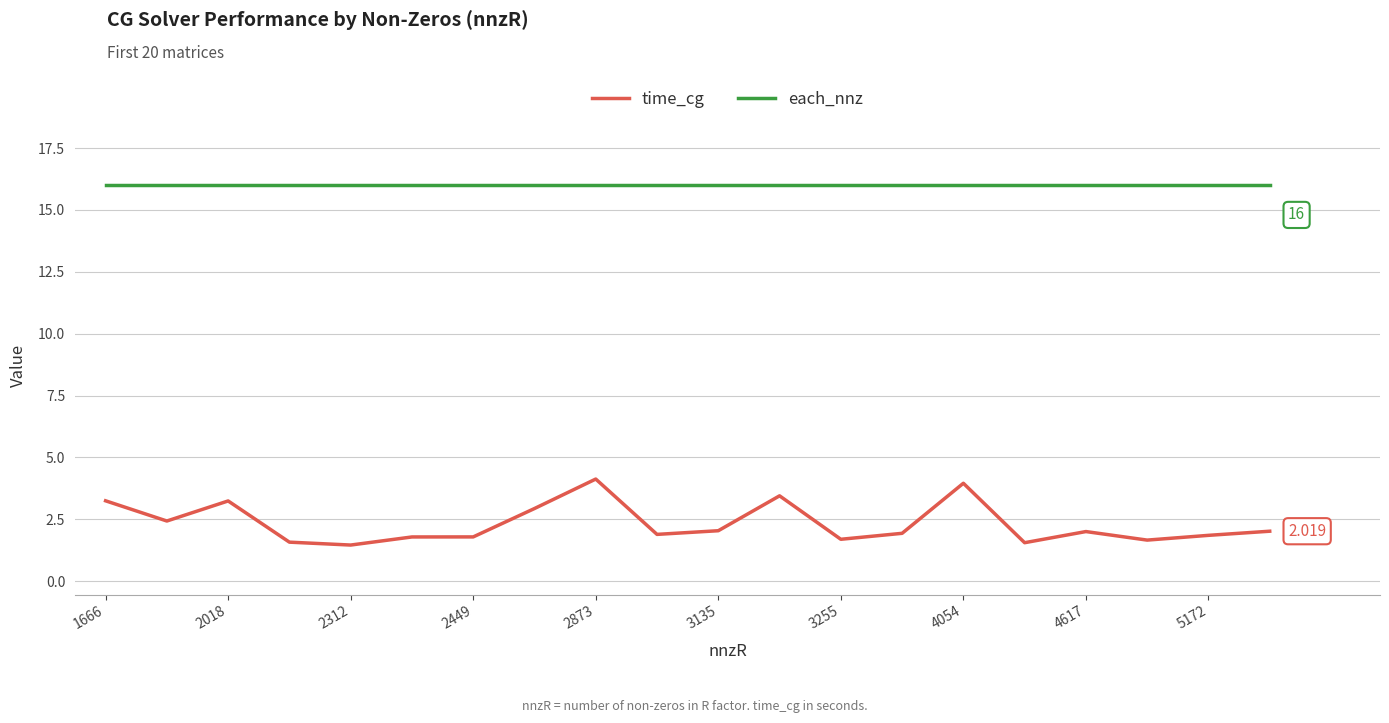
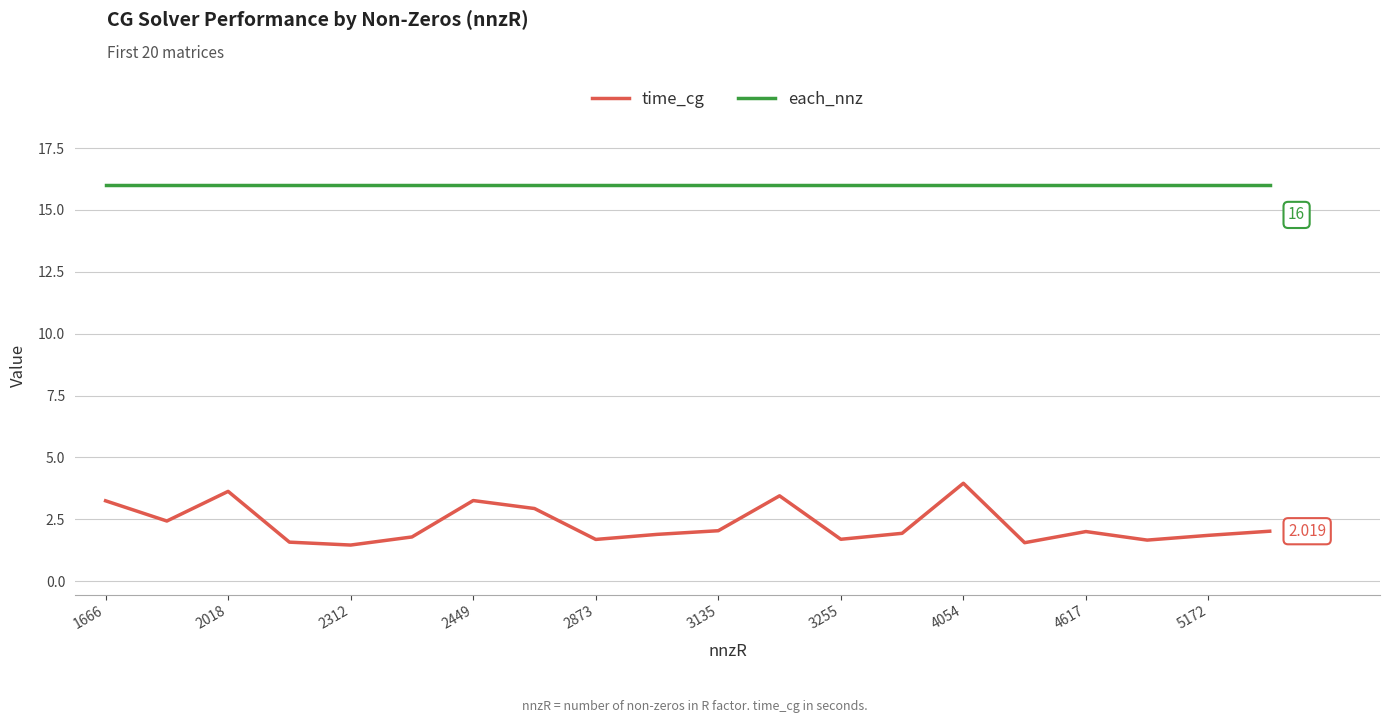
  {
    "time_cg": {
      "1666": 3.2,
-     "2018": 3.2,
+     "2018": 3.6,
      "2312": 1.5,
-     "2449": 1.8,
-     "2873": 4.1,
+     "2449": 3.3,
+     "2873": 1.7,
      "3135": 2.0,
      "3255": 1.7,
      "4054": 4.0,
      "4617": 2.0,
      "5172": 1.9
    },
    "each_nnz": {
      "1666": 16.0,
      "2018": 16.0,
      "2312": 16.0,
      "2449": 16.0,
      "2873": 16.0,
      "3135": 16.0,
      "3255": 16.0,
      "4054": 16.0,
      "4617": 16.0,
      "5172": 16.0
    }
  }
